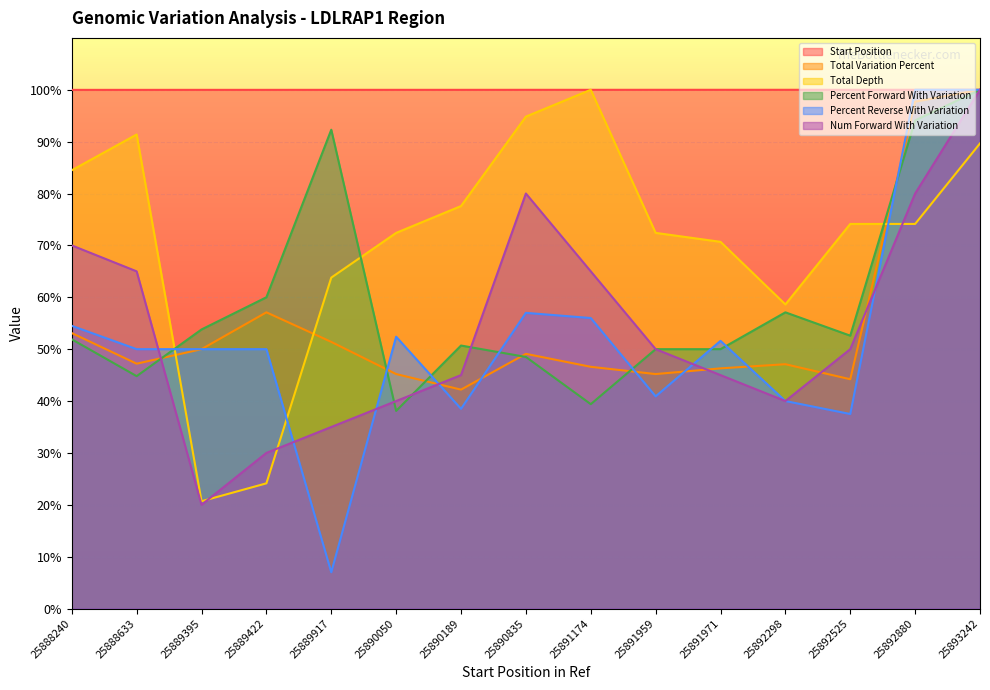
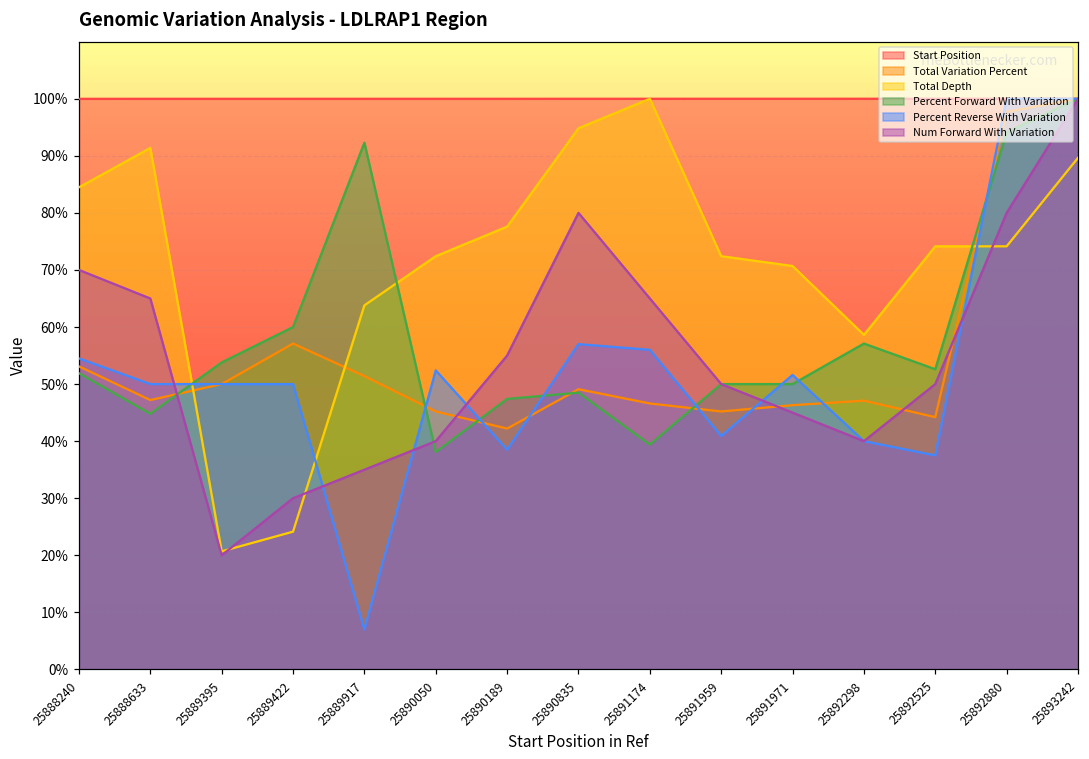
  {
    "Start Position": {
      "25888240": "100%",
      "25888633": "100%",
      "25889395": "100%",
      "25889422": "100%",
      "25889917": "100%",
      "25890050": "100%",
      "25890189": "100%",
      "25890835": "100%",
      "25891959": "100%",
      "25891971": "100%",
      "25892298": "100%"
    },
    "Percent Forward With Variation": {
      "25888240": "52%",
      "25888633": "45%",
      "25889395": "54%",
      "25889422": "60%",
      "25889917": "92%",
      "25890050": "38%",
-     "25890189": "51%",
+     "25890189": "47%",
      "25890835": "49%",
      "25891174": "39%",
      "25891971": "50%",
      "25892298": "57%",
      "25892525": "53%"
    },
    "Percent Reverse With Variation": {
      "25888240": "55%",
      "25888633": "50%",
      "25889422": "50%",
      "25889917": "7%",
      "25890050": "52%",
      "25890189": "39%",
      "25890835": "57%",
      "25891174": "56%",
      "25891959": "41%",
      "25891971": "52%",
      "25892525": "38%"
    },
    "Num Forward With Variation": {
      "25888240": "70%",
      "25888633": "65%",
      "25889395": "20%",
      "25889422": "30%",
      "25889917": "35%",
      "25890050": "40%",
-     "25890189": "45%",
+     "25890189": "55%",
      "25890835": "80%",
      "25891174": "65%",
      "25891971": "45%",
      "25892525": "50%",
      "25892880": "80%"
    }
  }
